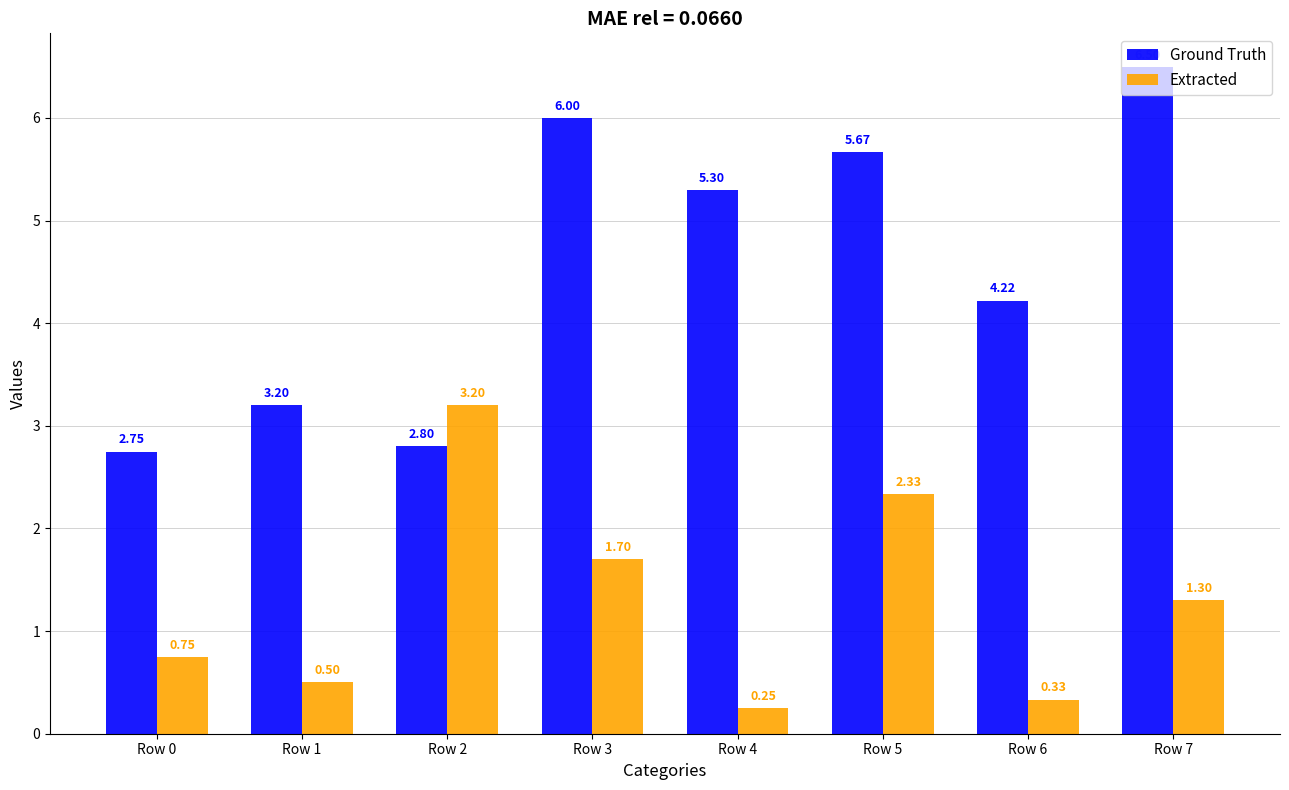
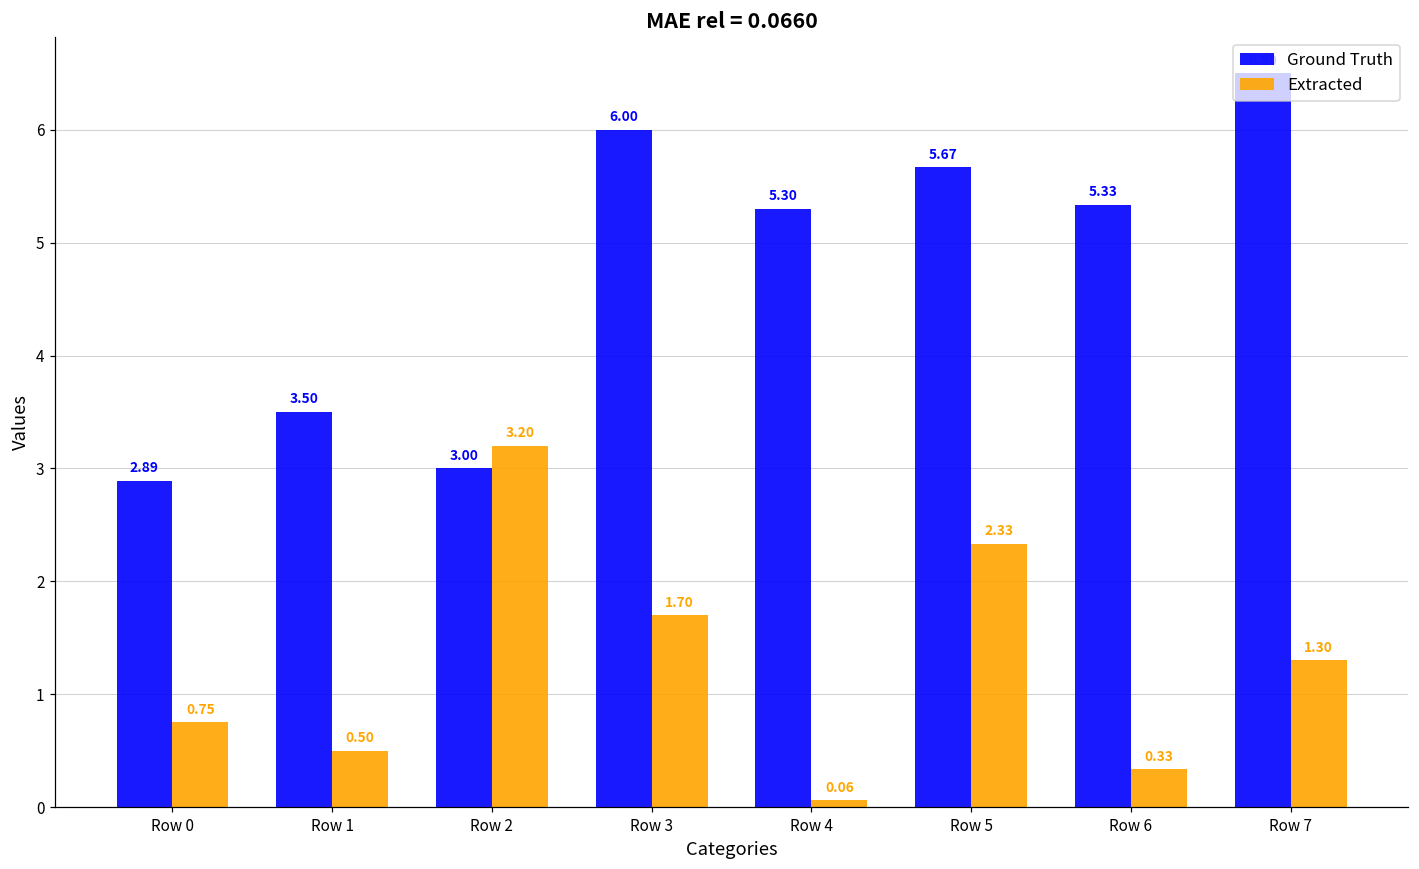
  {
    "Ground Truth": {
-     "Row 0": 2.75,
-     "Row 1": 3.20,
-     "Row 2": 2.80,
+     "Row 0": 2.89,
+     "Row 1": 3.50,
+     "Row 2": 3.00,
      "Row 3": 6.00,
      "Row 4": 5.30,
      "Row 5": 5.67,
-     "Row 6": 4.22
+     "Row 6": 5.33
    },
    "Extracted": {
      "Row 0": 0.75,
      "Row 1": 0.50,
      "Row 2": 3.20,
      "Row 3": 1.70,
-     "Row 4": 0.25,
+     "Row 4": 0.06,
      "Row 5": 2.33,
      "Row 6": 0.33,
      "Row 7": 1.30
    }
  }
